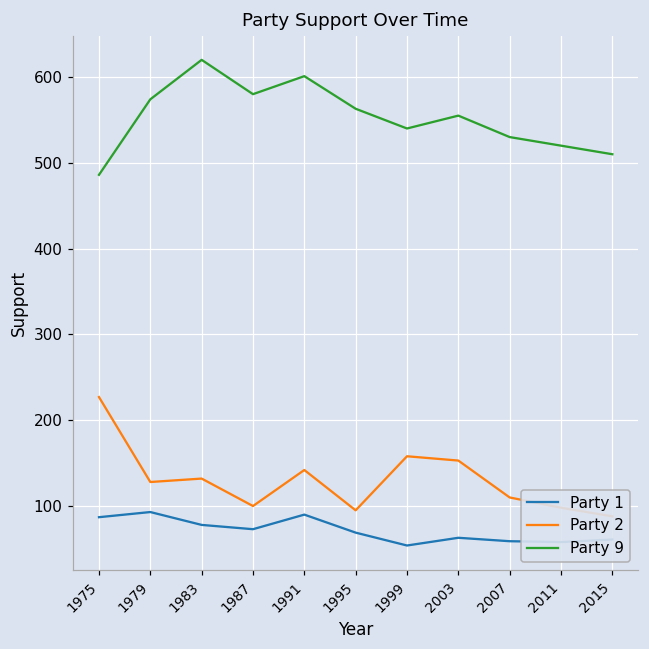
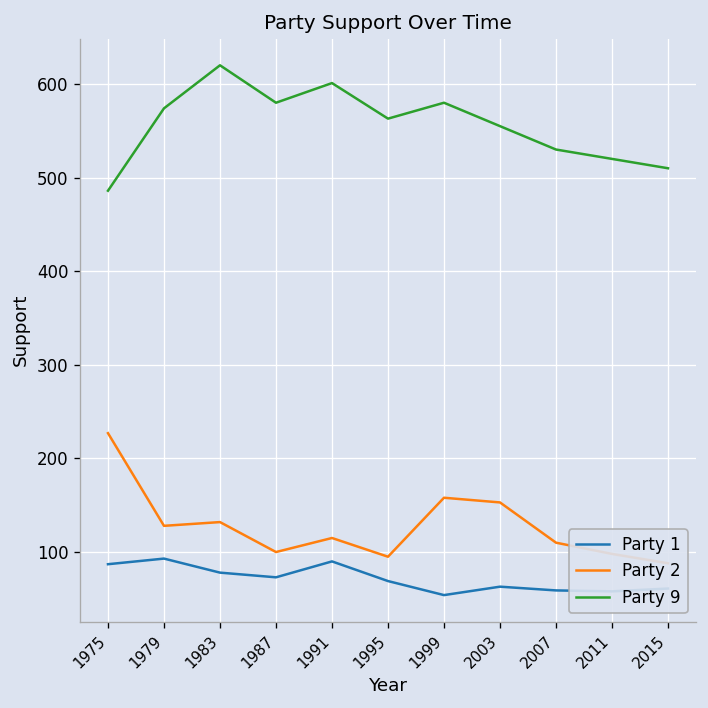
  {
    "Party 1": {
      "1975": 90,
      "1979": 90,
      "1983": 80,
      "1987": 70,
      "1991": 90,
      "1995": 70,
      "1999": 50,
      "2003": 60,
      "2007": 60
    },
    "Party 2": {
      "1975": 230,
      "1979": 130,
      "1983": 130,
      "1987": 100,
-     "1991": 140,
+     "1991": 120,
      "1995": 100,
      "1999": 160,
      "2003": 150,
      "2007": 110
    },
    "Party 9": {
      "1975": 490,
      "1979": 570,
      "1983": 620,
      "1987": 580,
      "1991": 600,
      "1995": 560,
-     "1999": 540,
+     "1999": 580,
      "2003": 560,
      "2007": 530,
      "2011": 520,
      "2015": 510
    }
  }
